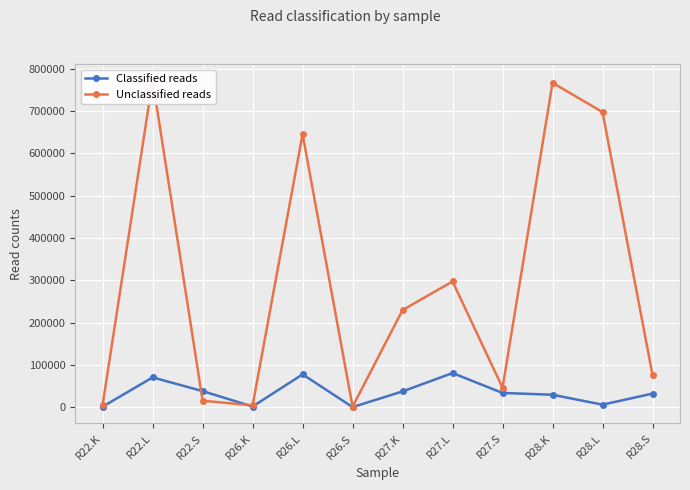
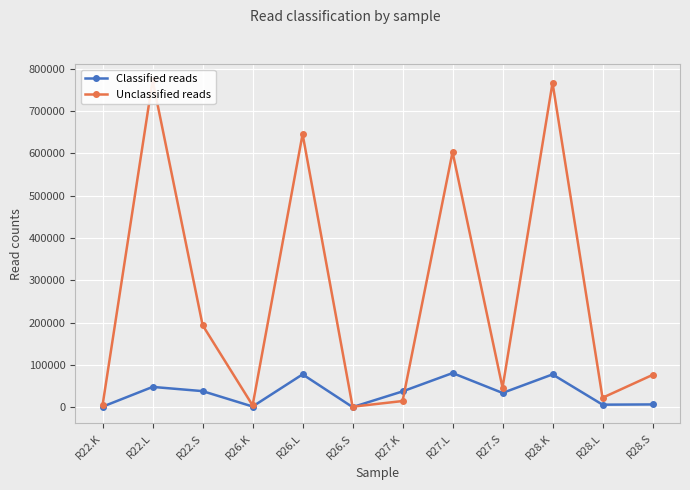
  {
    "Classified reads": {
-     "R22.L": 70000,
+     "R22.L": 50000,
      "R22.S": 40000,
      "R26.L": 80000,
      "R27.K": 40000,
      "R27.L": 80000,
      "R27.S": 30000,
-     "R28.K": 30000,
+     "R28.K": 80000,
      "R28.L": 10000,
-     "R28.S": 30000
+     "R28.S": 10000
    },
    "Unclassified reads": {
-     "R22.S": 20000,
+     "R22.S": 190000,
      "R26.L": 650000,
-     "R27.K": 230000,
-     "R27.L": 300000,
+     "R27.K": 10000,
+     "R27.L": 600000,
      "R27.S": 50000,
      "R28.K": 770000,
-     "R28.L": 700000,
+     "R28.L": 20000,
      "R28.S": 80000
    }
  }
